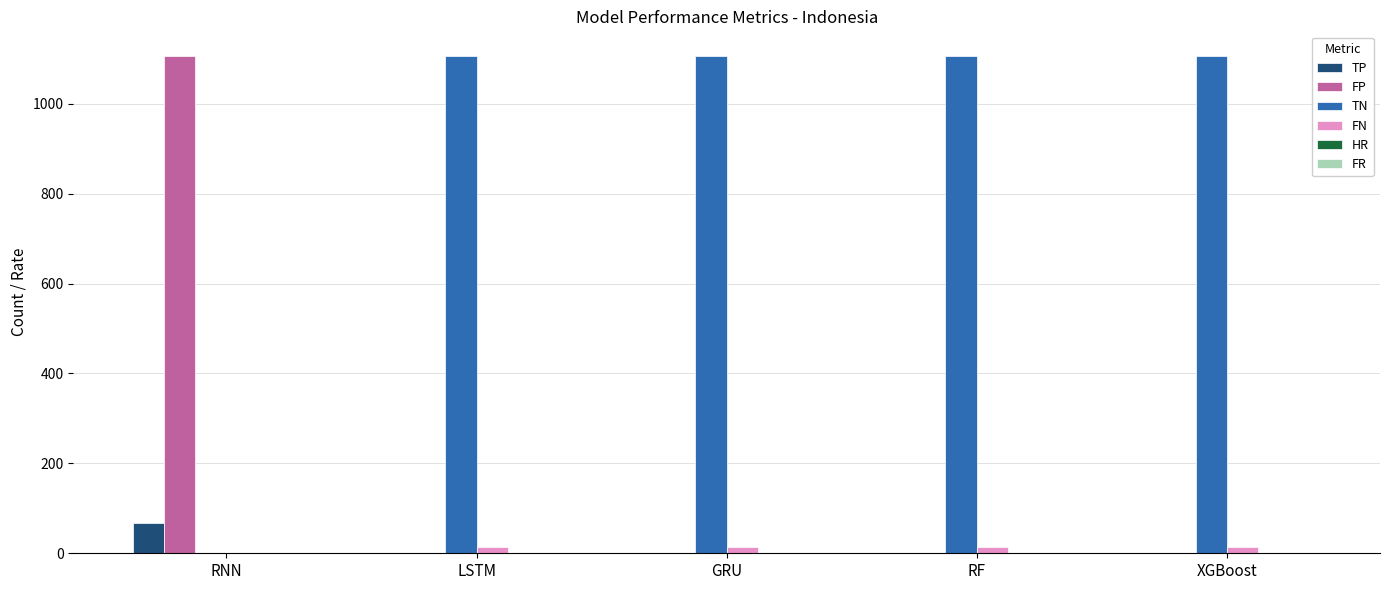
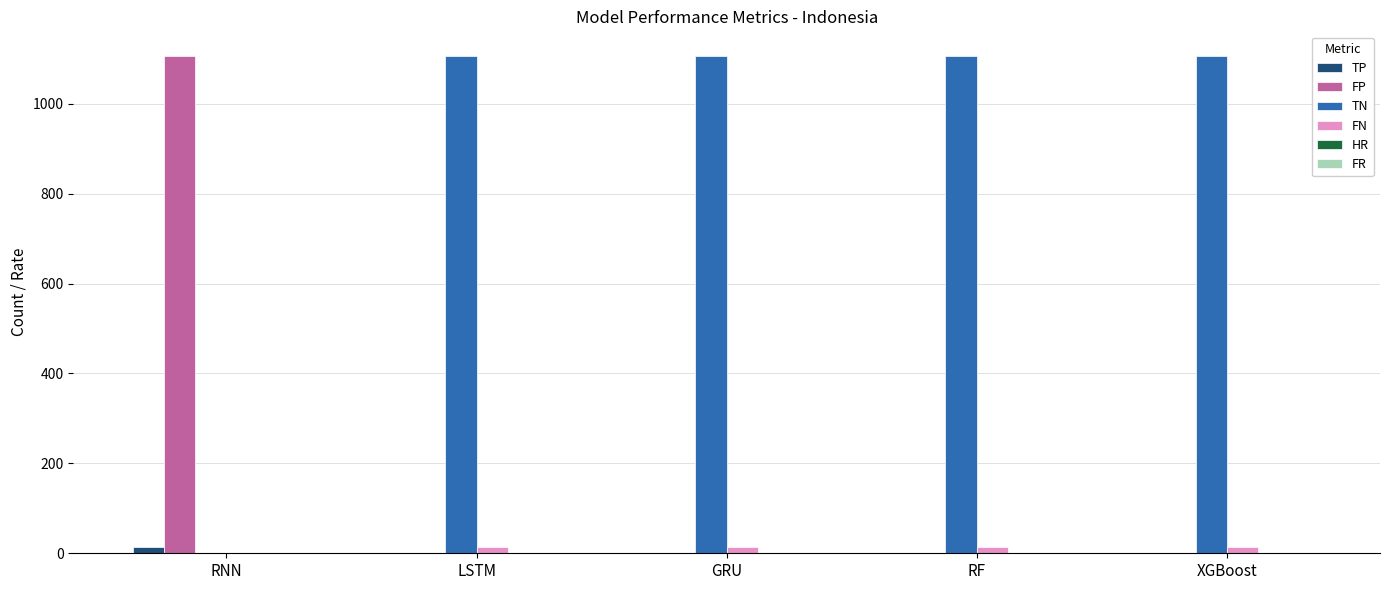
  {
    "TP": {
-     "RNN": 70,
+     "RNN": 10,
      "LSTM": 0,
      "GRU": 0,
      "RF": 0,
      "XGBoost": 0
    },
    "FP": {
      "RNN": 1110,
      "LSTM": 0,
      "GRU": 0,
      "RF": 0,
      "XGBoost": 0
    },
    "TN": {
      "RNN": 0,
      "LSTM": 1110,
      "GRU": 1110,
      "RF": 1110,
      "XGBoost": 1110
    },
    "FN": {
      "RNN": 0,
      "LSTM": 10,
      "GRU": 10,
      "RF": 10,
      "XGBoost": 10
    },
    "HR": {
      "LSTM": 0,
      "GRU": 0,
      "RF": 0,
      "XGBoost": 0
    },
    "FR": {
      "LSTM": 0,
      "GRU": 0,
      "RF": 0,
      "XGBoost": 0
    }
  }
